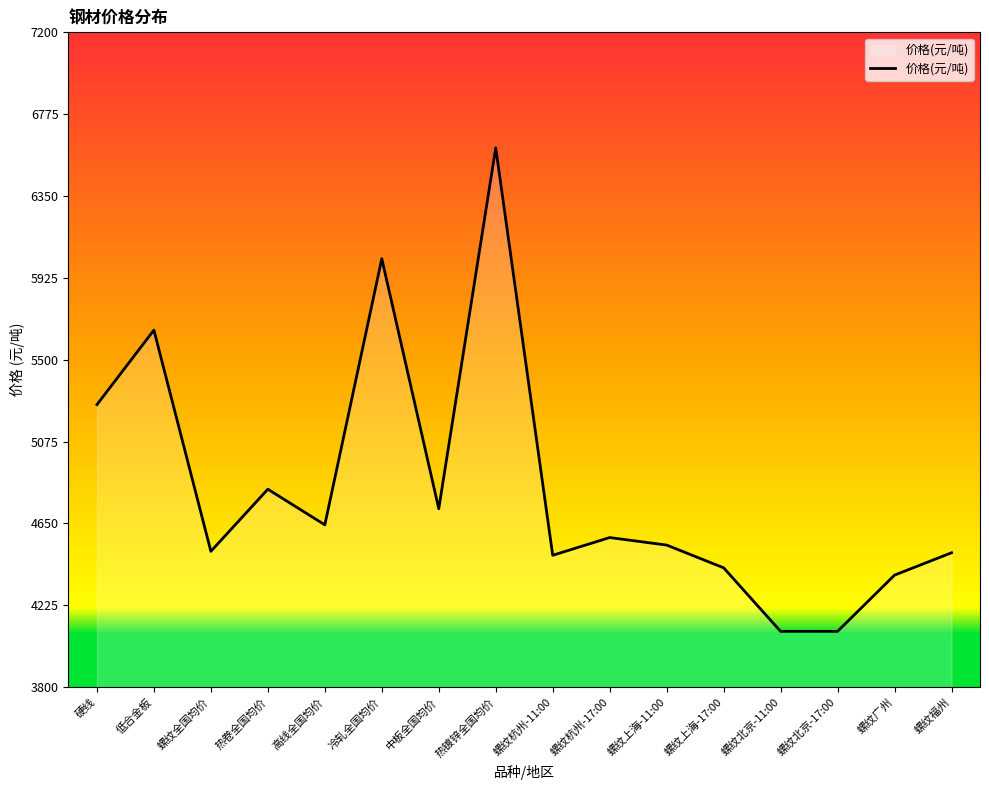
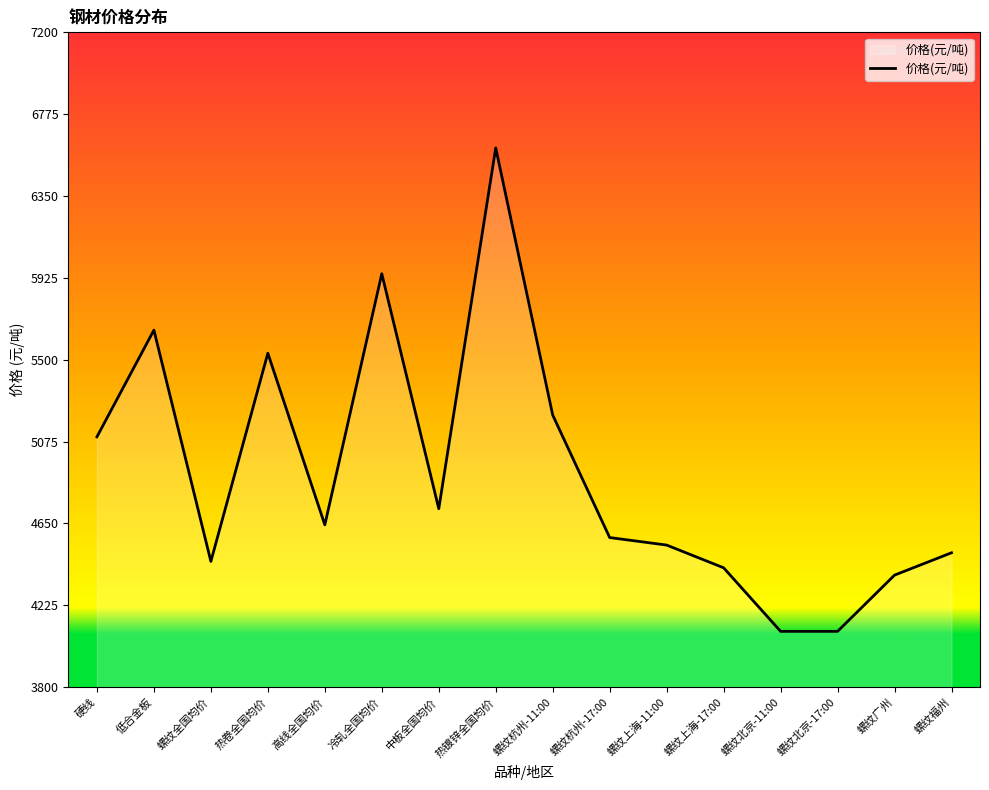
  {
-   "硬线": 5270,
+   "硬线": 5100,
    "低合金板": 5650,
-   "螺纹全国均价": 4510,
-   "热卷全国均价": 4830,
+   "螺纹全国均价": 4450,
+   "热卷全国均价": 5530,
    "高线全国均价": 4640,
-   "冷轧全国均价": 6020,
+   "冷轧全国均价": 5950,
    "中板全国均价": 4730,
    "热镀锌全国均价": 6600,
-   "螺纹杭州-11:00": 4490,
+   "螺纹杭州-11:00": 5210,
    "螺纹杭州-17:00": 4580,
    "螺纹上海-11:00": 4540,
    "螺纹上海-17:00": 4420,
    "螺纹北京-11:00": 4090,
    "螺纹北京-17:00": 4090,
    "螺纹广州": 4380,
    "螺纹福州": 4500
  }
